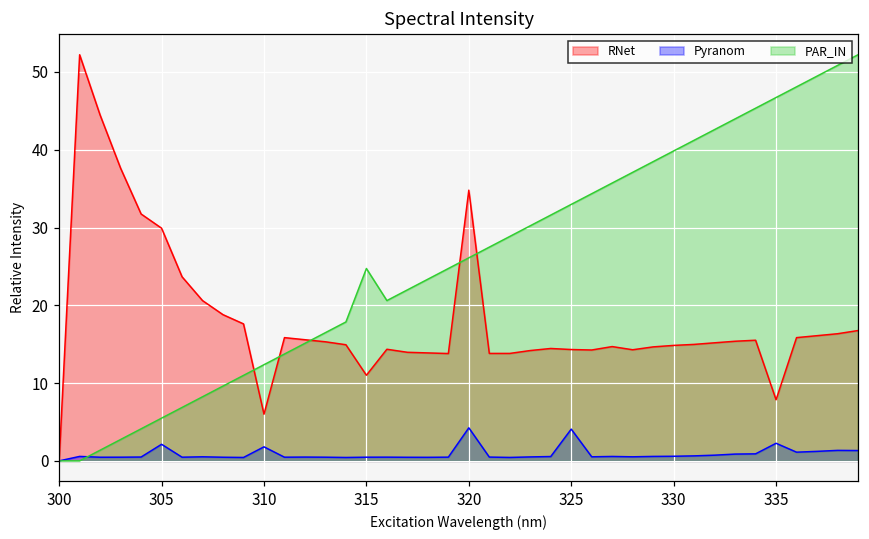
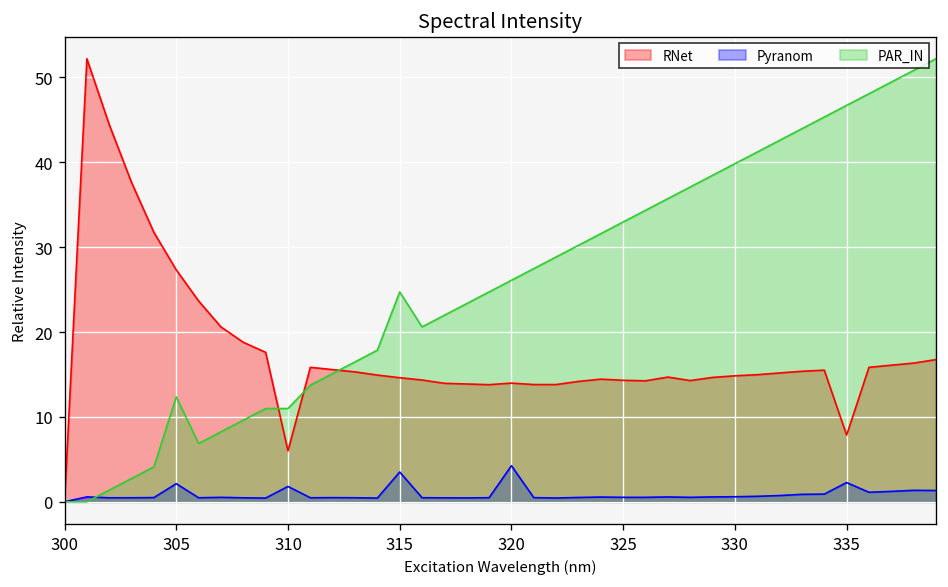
  {
    "RNet": {
-     "305": 30,
+     "305": 27,
      "310": 6,
-     "315": 11,
-     "320": 35,
+     "315": 15,
+     "320": 14,
      "325": 14,
      "330": 15,
      "335": 8
    },
    "Pyranom": {
      "305": 2,
      "310": 2,
-     "315": 0,
+     "315": 4,
      "320": 4,
-     "325": 4,
+     "325": 1,
      "330": 1,
      "335": 2
    },
    "PAR_IN": {
-     "305": 5,
-     "310": 12,
+     "305": 12,
+     "310": 11,
      "315": 25,
      "320": 26,
      "325": 33,
      "330": 40,
      "335": 47
    }
  }
